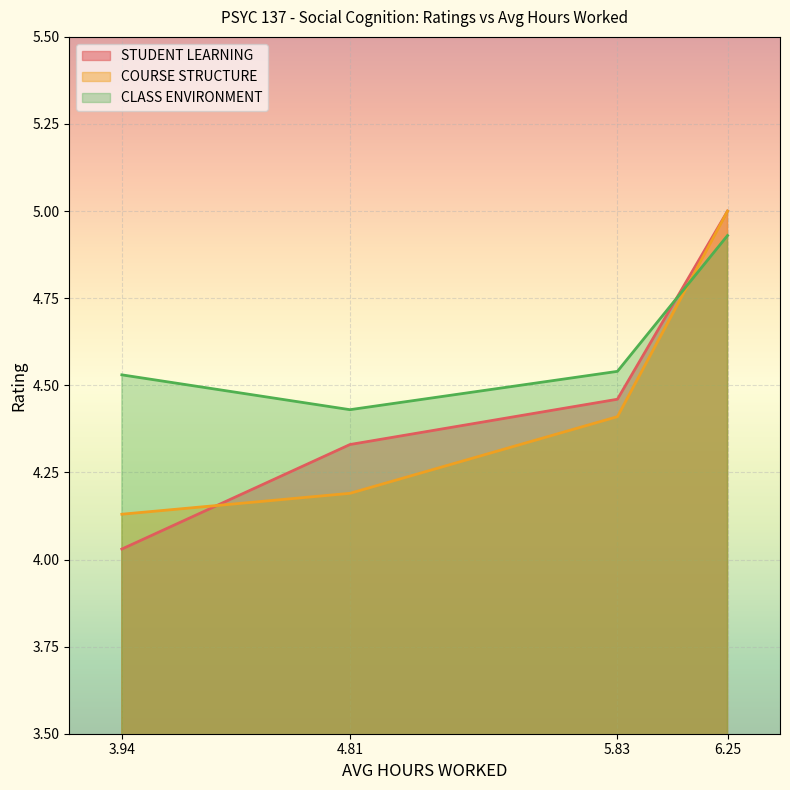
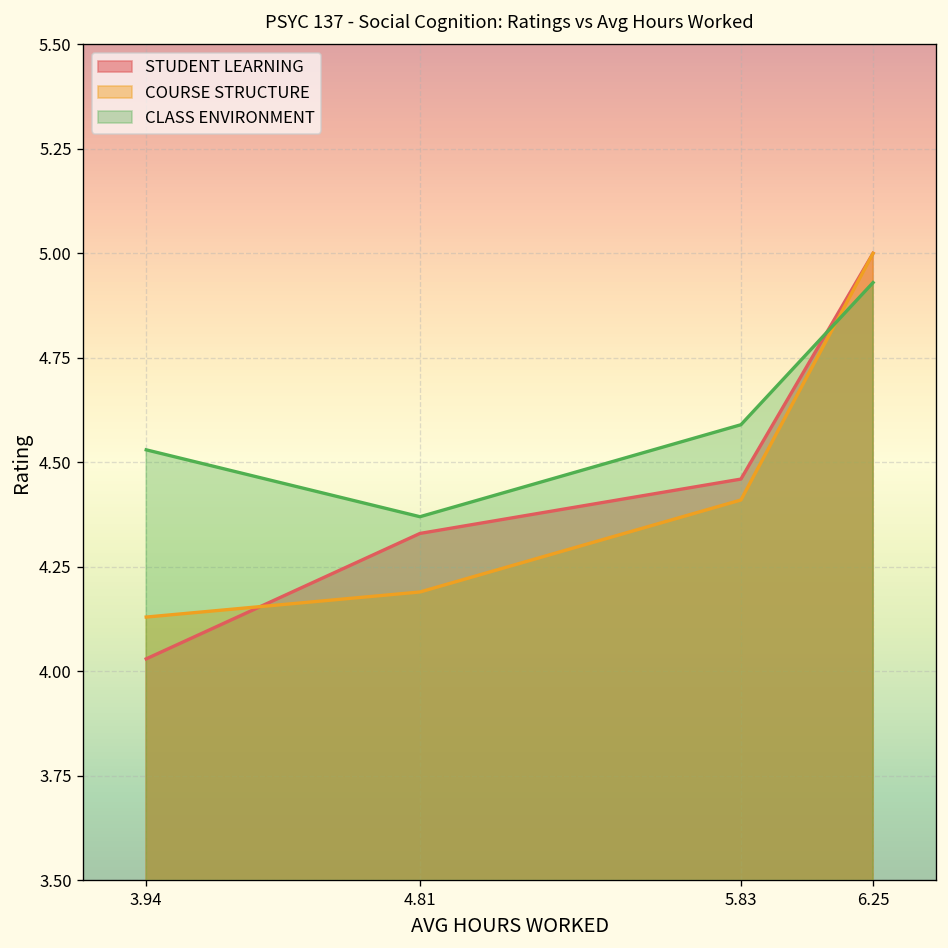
  {
    "STUDENT LEARNING": {
      "3.94": 4.03,
      "4.81": 4.33,
      "5.83": 4.46
    },
    "COURSE STRUCTURE": {
      "3.94": 4.13,
      "4.81": 4.19,
      "5.83": 4.41
    },
    "CLASS ENVIRONMENT": {
      "3.94": 4.53,
-     "4.81": 4.43,
-     "5.83": 4.54,
+     "4.81": 4.37,
+     "5.83": 4.59,
      "6.25": 4.93
    }
  }
